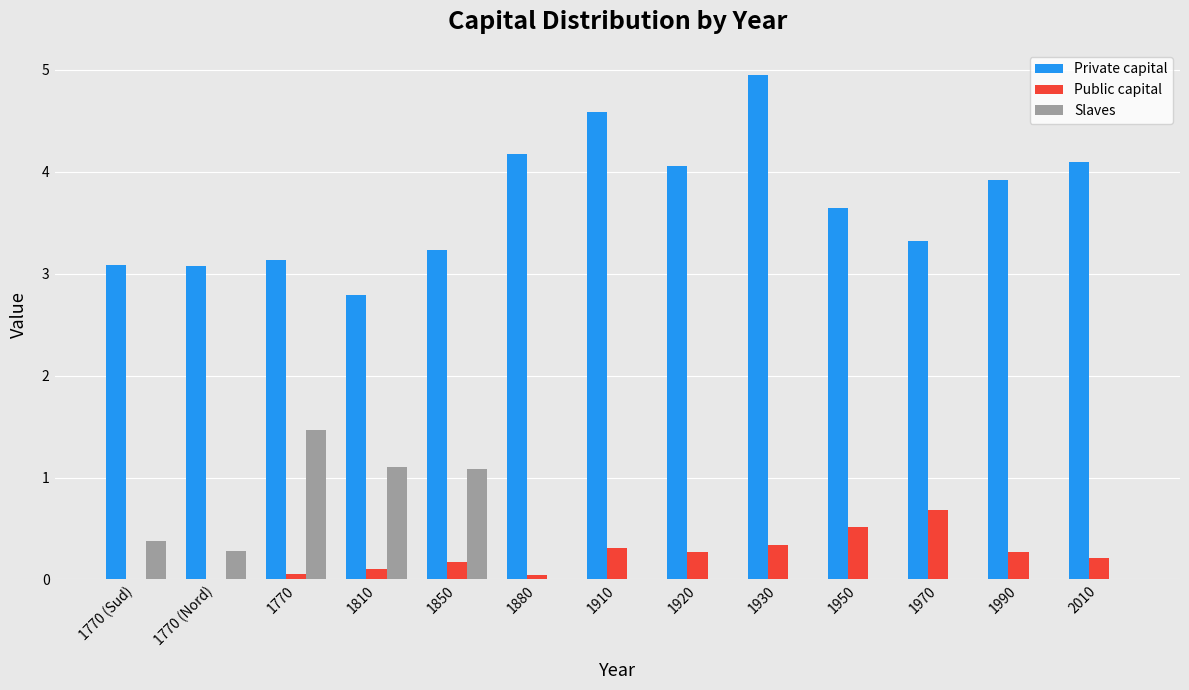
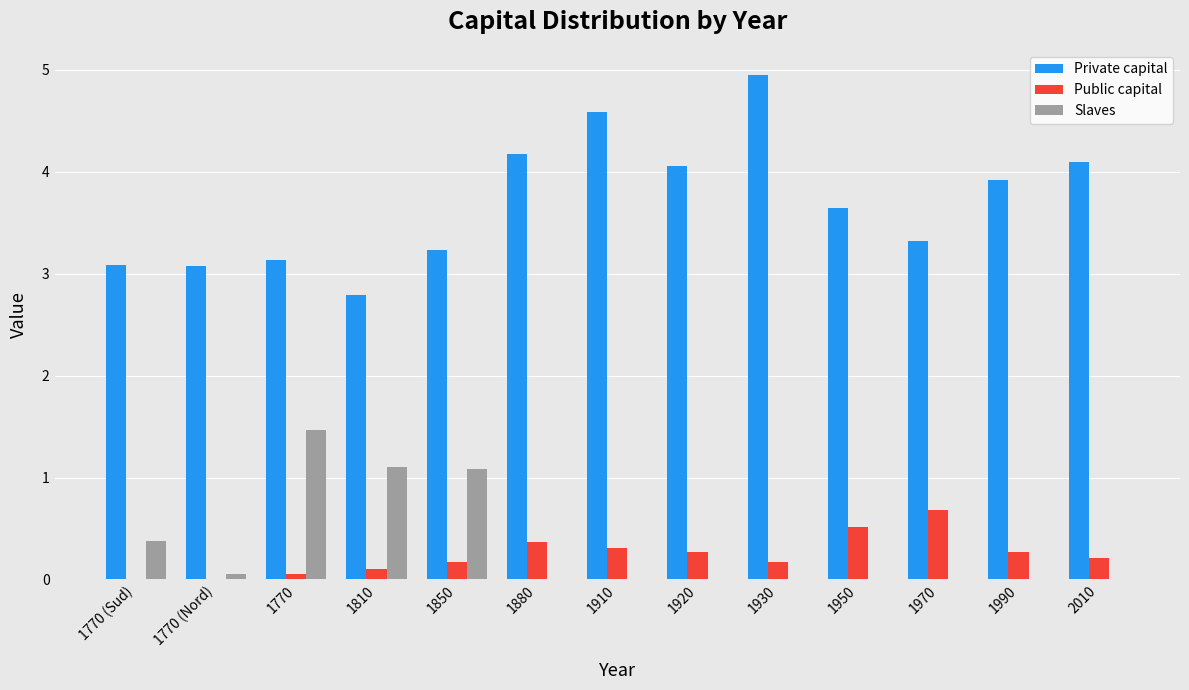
  {
    "Private capital": {
      "1770 (Sud)": 3.09,
      "1770 (Nord)": 3.08,
      "1770": 3.13,
      "1810": 2.79,
      "1850": 3.23,
      "1880": 4.18,
      "1910": 4.59,
      "1920": 4.06,
      "1930": 4.95,
      "1950": 3.65,
      "1970": 3.32,
      "1990": 3.92,
      "2010": 4.10
    },
    "Public capital": {
      "1770 (Sud)": 0.00,
      "1770 (Nord)": 0.00,
      "1770": 0.05,
      "1810": 0.10,
      "1850": 0.17,
-     "1880": 0.04,
+     "1880": 0.37,
      "1910": 0.31,
      "1920": 0.27,
-     "1930": 0.34,
+     "1930": 0.17,
      "1950": 0.51,
      "1970": 0.68,
      "1990": 0.27,
      "2010": 0.21
    },
    "Slaves": {
      "1770 (Sud)": 0.38,
-     "1770 (Nord)": 0.28,
+     "1770 (Nord)": 0.05,
      "1770": 1.47,
      "1810": 1.10,
      "1850": 1.08,
      "1880": 0.00,
      "1910": 0.00,
      "1920": 0.00,
      "1930": 0.00,
      "1950": 0.00,
      "1970": 0.00,
      "1990": 0.00,
      "2010": 0.00
    }
  }
